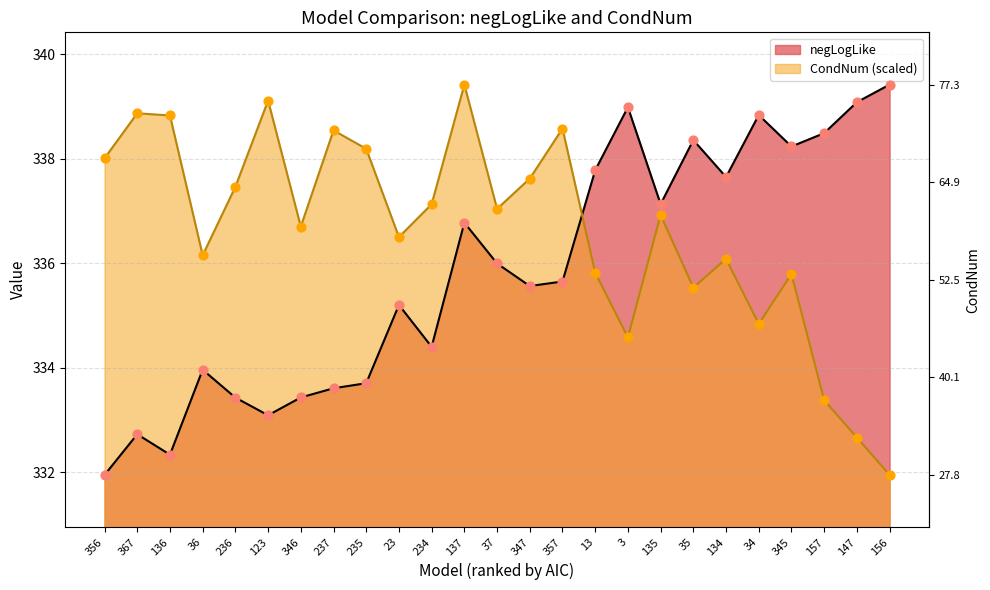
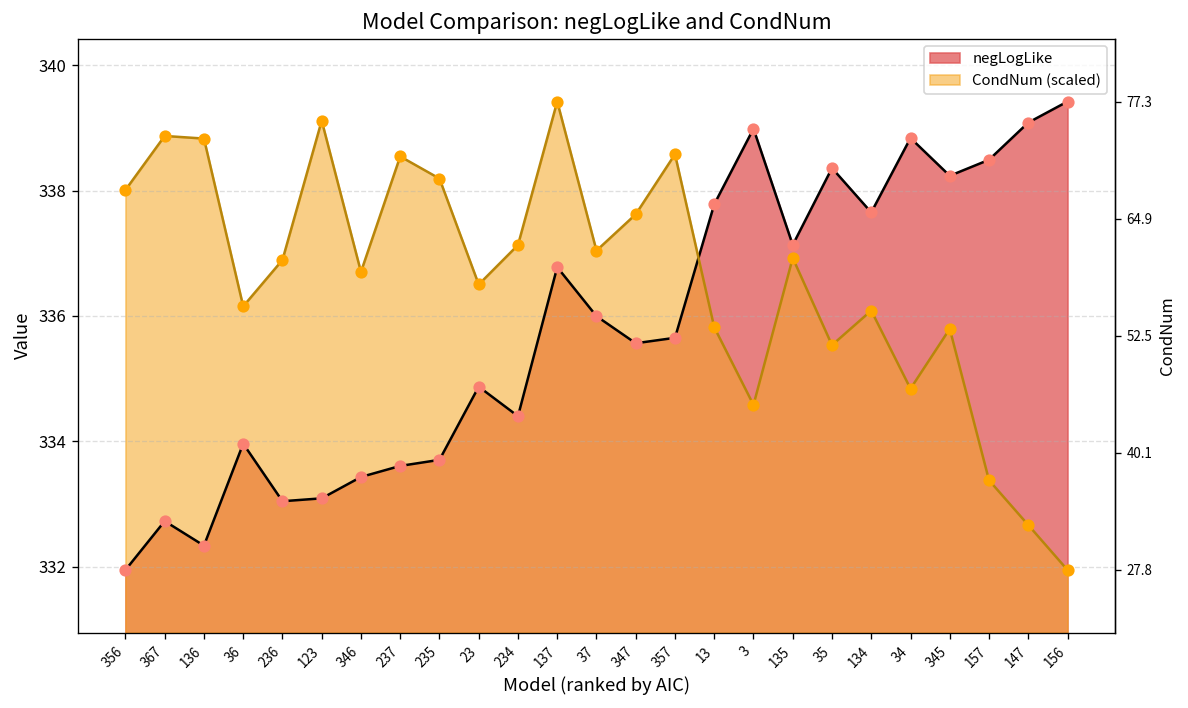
  {
    "negLogLike": {
      "356": 331.9,
      "367": 332.7,
      "136": 332.3,
      "36": 334.0,
-     "236": 333.4,
+     "236": 333.0,
      "123": 333.1,
      "346": 333.4,
      "237": 333.6,
      "235": 333.7,
-     "23": 335.2,
+     "23": 334.9,
      "234": 334.4,
      "137": 336.8,
      "37": 336.0,
      "347": 335.6,
      "357": 335.7,
      "13": 337.8,
      "3": 339.0,
      "135": 337.1,
      "35": 338.4,
      "134": 337.7,
      "34": 338.8,
      "345": 338.2,
      "157": 338.5,
      "147": 339.1,
      "156": 339.4
    },
    "CondNum (scaled)": {
      "356": 338.0,
      "367": 338.9,
      "136": 338.8,
      "36": 336.2,
-     "236": 337.5,
+     "236": 336.9,
      "123": 339.1,
      "346": 336.7,
      "237": 338.5,
      "235": 338.2,
      "23": 336.5,
      "234": 337.1,
      "137": 339.4,
      "37": 337.0,
      "347": 337.6,
      "357": 338.6,
      "13": 335.8,
      "3": 334.6,
      "135": 336.9,
      "35": 335.5,
      "134": 336.1,
      "34": 334.8,
      "345": 335.8,
      "157": 333.4,
      "147": 332.7,
      "156": 331.9
    }
  }
